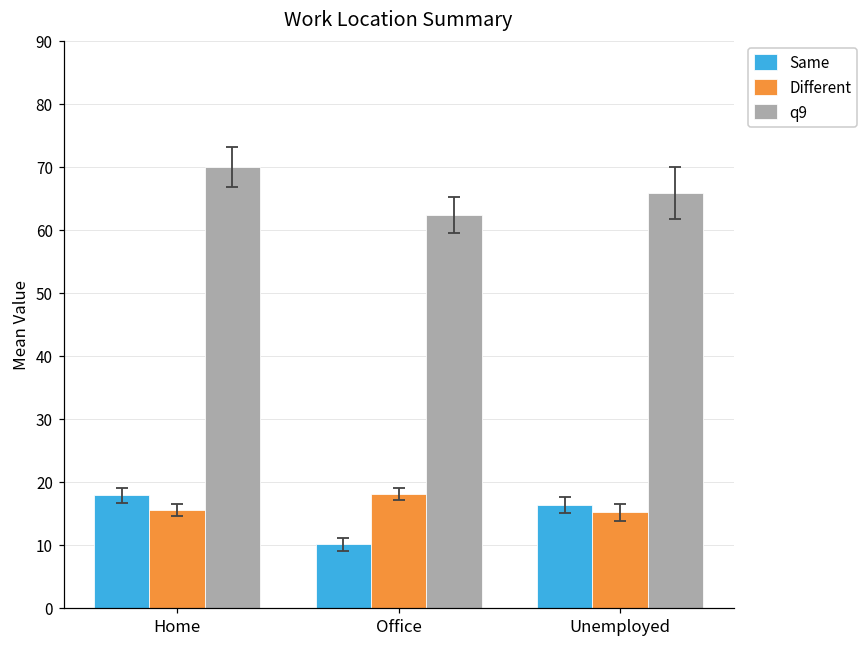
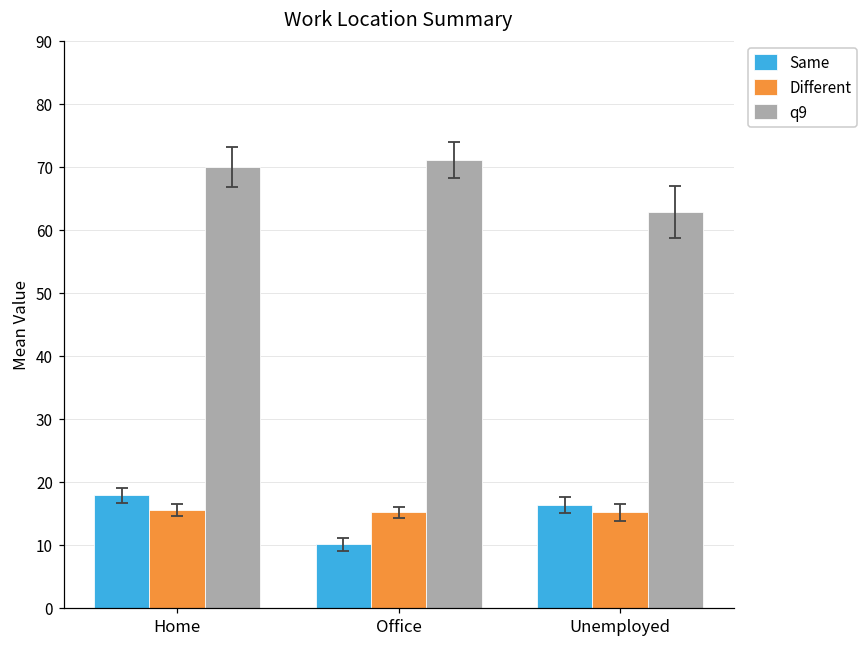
  {
    "Same": {
      "Home": 18,
      "Office": 10,
      "Unemployed": 16
    },
    "Different": {
      "Home": 16,
-     "Office": 18,
+     "Office": 15,
      "Unemployed": 15
    },
    "q9": {
      "Home": 70,
-     "Office": 62,
-     "Unemployed": 66
+     "Office": 71,
+     "Unemployed": 63
    }
  }
